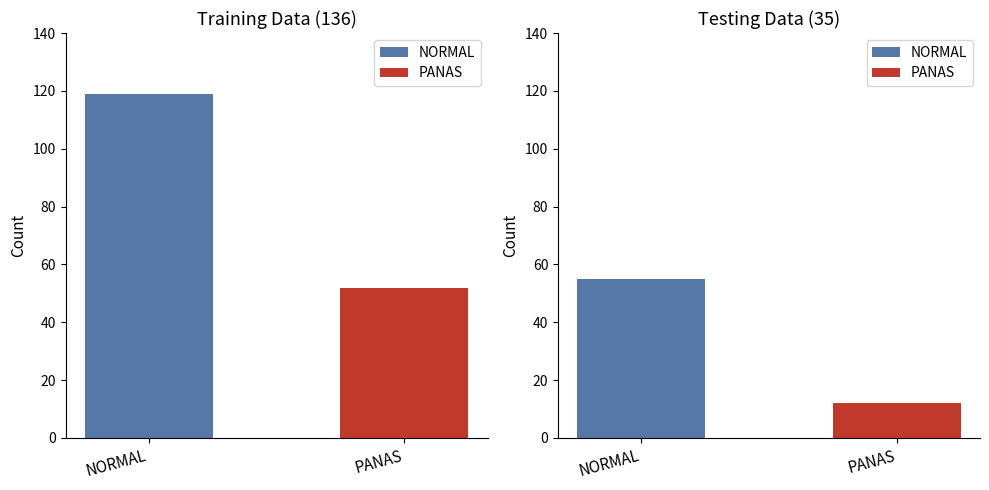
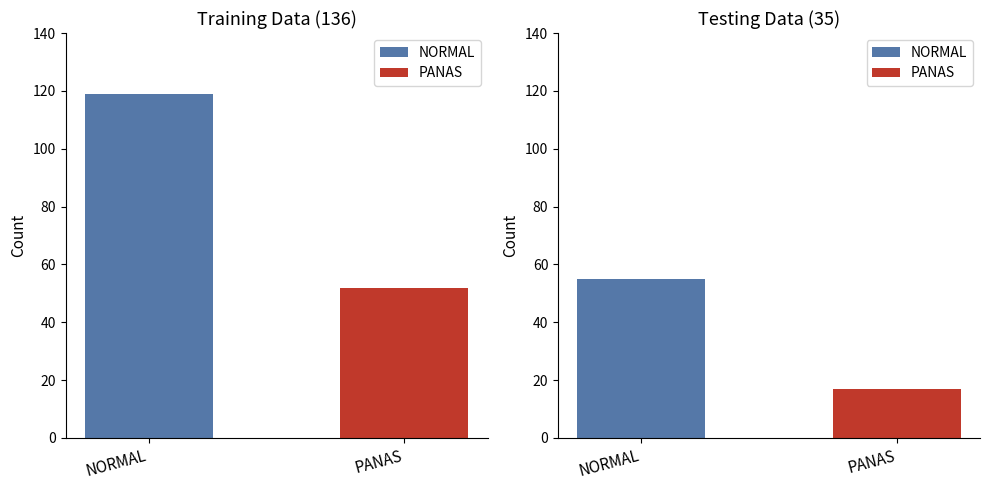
  {
    "Training Data (136)": {
      "NORMAL": 119,
      "PANAS": 52
    },
    "Testing Data (35)": {
      "NORMAL": 55,
-     "PANAS": 12
+     "PANAS": 17
    }
  }
